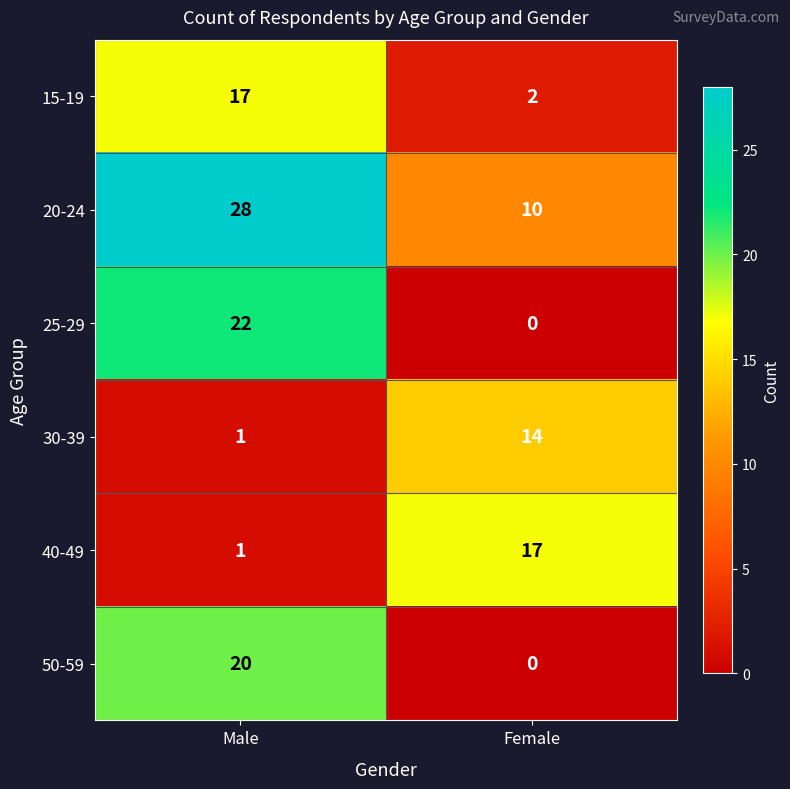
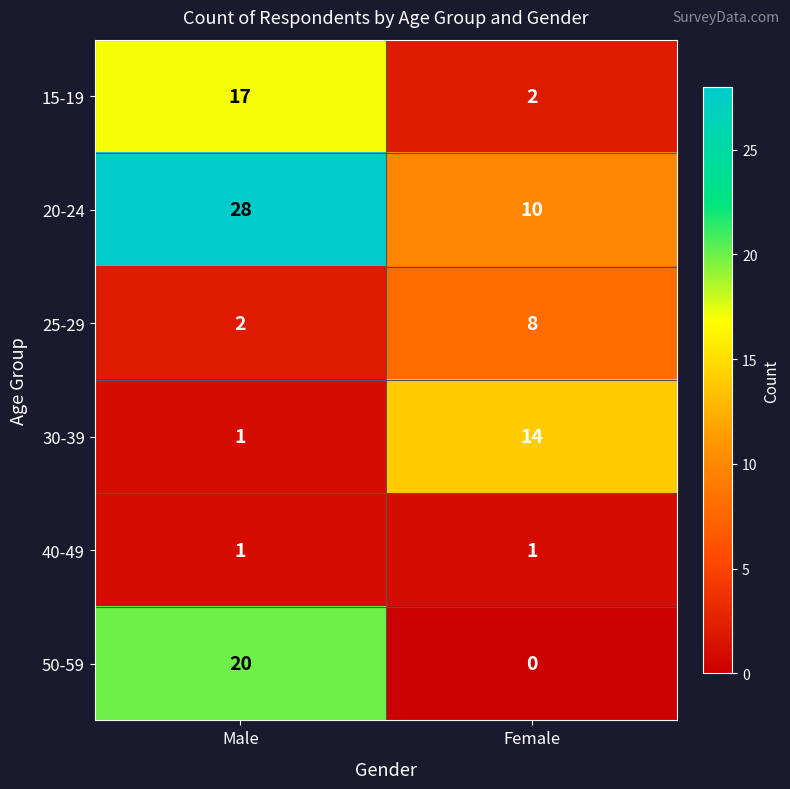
  {
    "15-19": {
      "Male": 17,
      "Female": 2
    },
    "20-24": {
      "Male": 28,
      "Female": 10
    },
    "25-29": {
-     "Male": 22,
-     "Female": 0
+     "Male": 2,
+     "Female": 8
    },
    "30-39": {
      "Male": 1,
      "Female": 14
    },
    "40-49": {
      "Male": 1,
-     "Female": 17
+     "Female": 1
    },
    "50-59": {
      "Male": 20,
      "Female": 0
    }
  }
